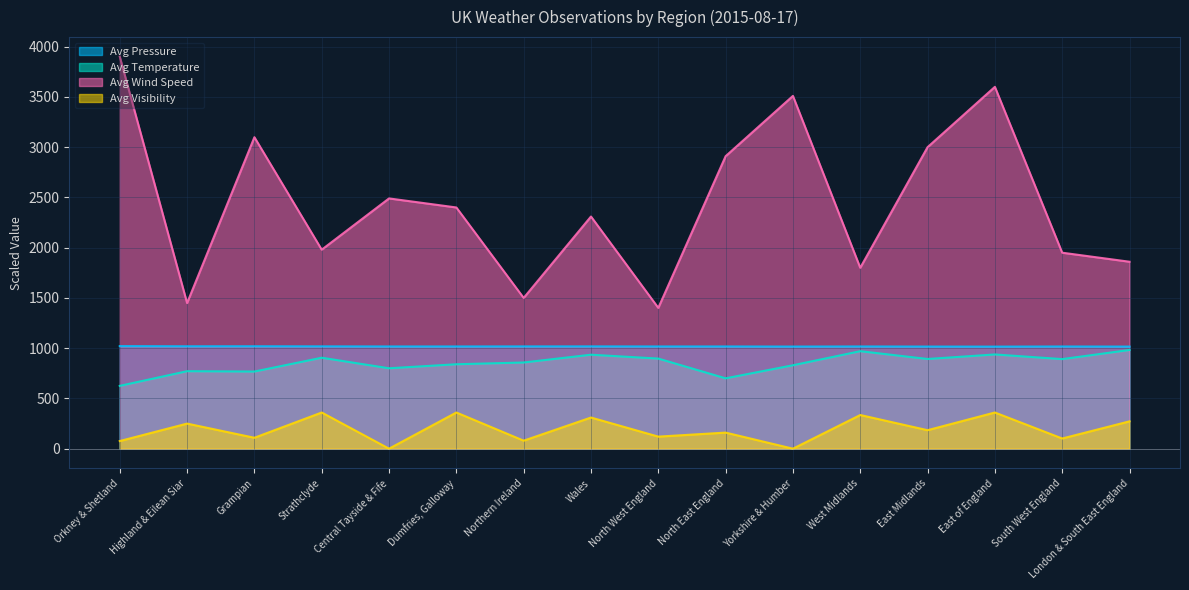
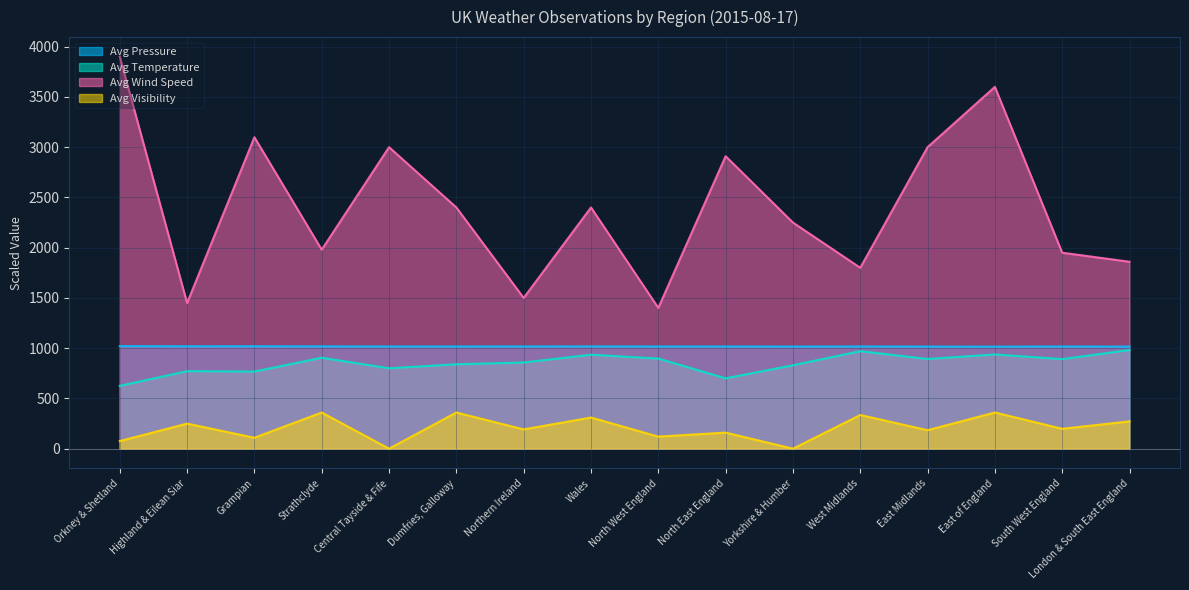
  {
    "Avg Wind Speed": {
      "Highland & Eilean Siar": 1450,
      "Grampian": 3100,
      "Strathclyde": 1980,
-     "Central Tayside & Fife": 2490,
+     "Central Tayside & Fife": 3000,
      "Dumfries, Galloway": 2400,
      "Northern Ireland": 1500,
-     "Wales": 2310,
+     "Wales": 2400,
      "North West England": 1400,
      "North East England": 2910,
-     "Yorkshire & Humber": 3510,
+     "Yorkshire & Humber": 2250,
      "West Midlands": 1800,
      "East Midlands": 3000,
      "East of England": 3600,
      "South West England": 1950,
      "London & South East England": 1860
    },
    "Avg Visibility": {
      "Orkney & Shetland": 80,
      "Highland & Eilean Siar": 250,
      "Grampian": 110,
      "Strathclyde": 360,
      "Central Tayside & Fife": 0,
      "Dumfries, Galloway": 360,
-     "Northern Ireland": 80,
+     "Northern Ireland": 190,
      "Wales": 310,
      "North West England": 120,
      "North East England": 160,
      "Yorkshire & Humber": 0,
      "West Midlands": 340,
      "East Midlands": 180,
      "East of England": 360,
-     "South West England": 100,
+     "South West England": 200,
      "London & South East England": 270
    }
  }
